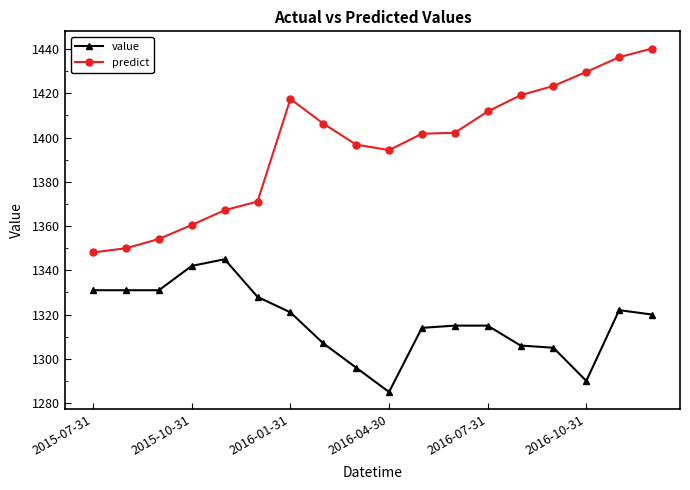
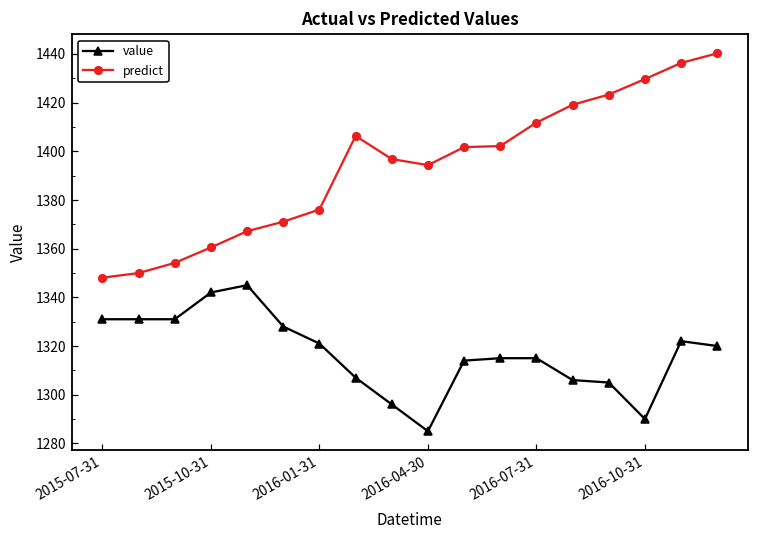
  {
    "value": {
      "2015-07-31": 1331,
      "2015-10-31": 1342,
      "2016-01-31": 1321,
      "2016-04-30": 1285,
      "2016-07-31": 1315,
      "2016-10-31": 1290
    },
    "predict": {
      "2015-07-31": 1348,
      "2015-10-31": 1361,
-     "2016-01-31": 1417,
+     "2016-01-31": 1376,
      "2016-04-30": 1394,
      "2016-07-31": 1412,
      "2016-10-31": 1430
    }
  }
